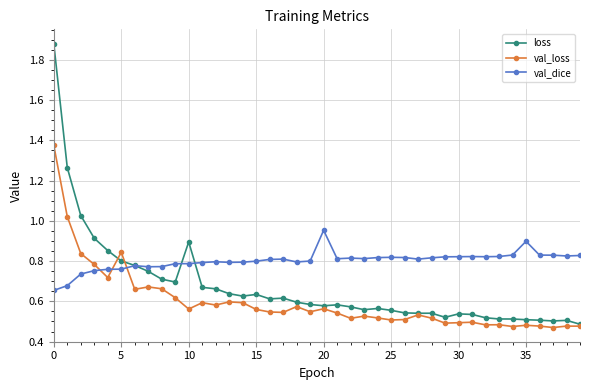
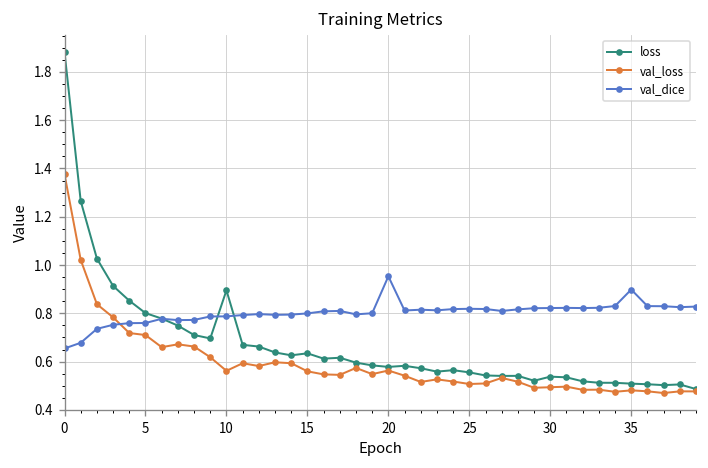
  {
    "loss": {
      "0": 1.88,
      "5": 0.80,
      "10": 0.90,
      "15": 0.63,
      "20": 0.58,
      "25": 0.56,
      "30": 0.54,
      "35": 0.51
    },
    "val_loss": {
      "0": 1.38,
-     "5": 0.84,
+     "5": 0.71,
      "10": 0.56,
      "15": 0.56,
      "20": 0.56,
      "25": 0.51,
      "30": 0.49,
      "35": 0.48
    },
    "val_dice": {
      "0": 0.65,
      "5": 0.76,
      "10": 0.79,
      "15": 0.80,
      "20": 0.95,
      "25": 0.82,
      "30": 0.82,
      "35": 0.90
    }
  }
